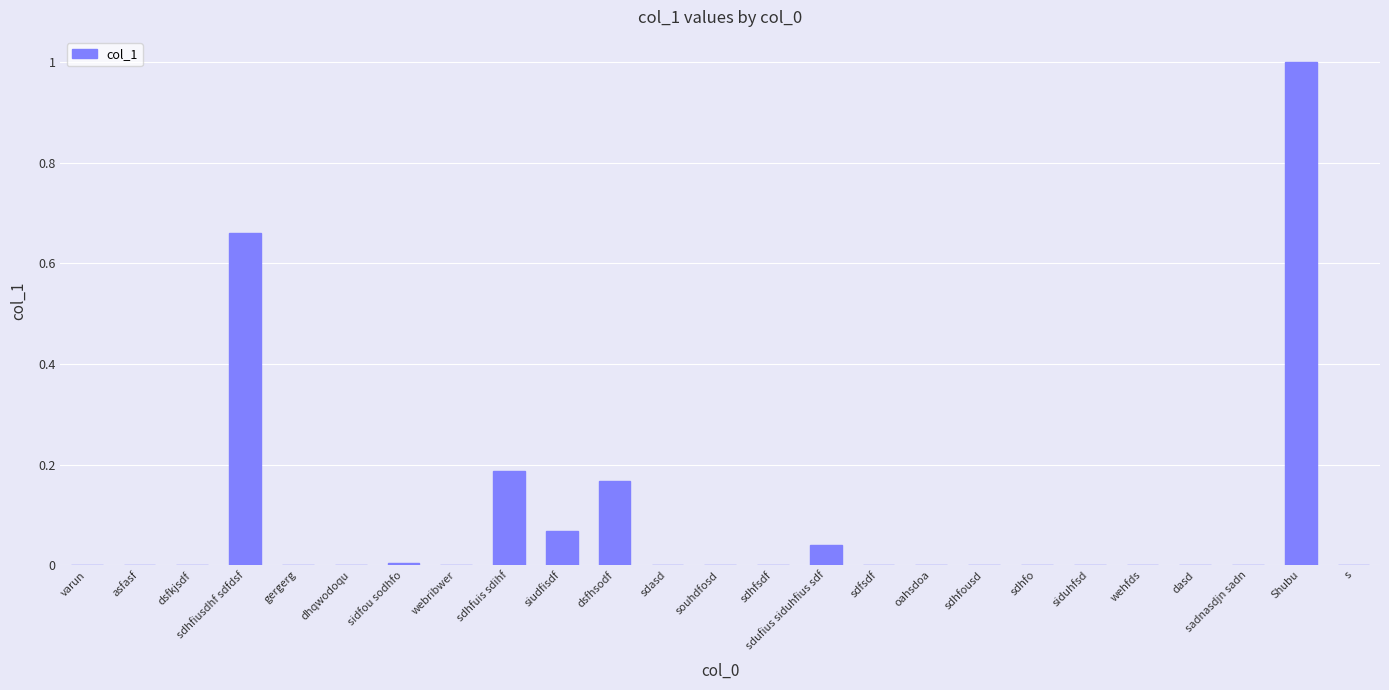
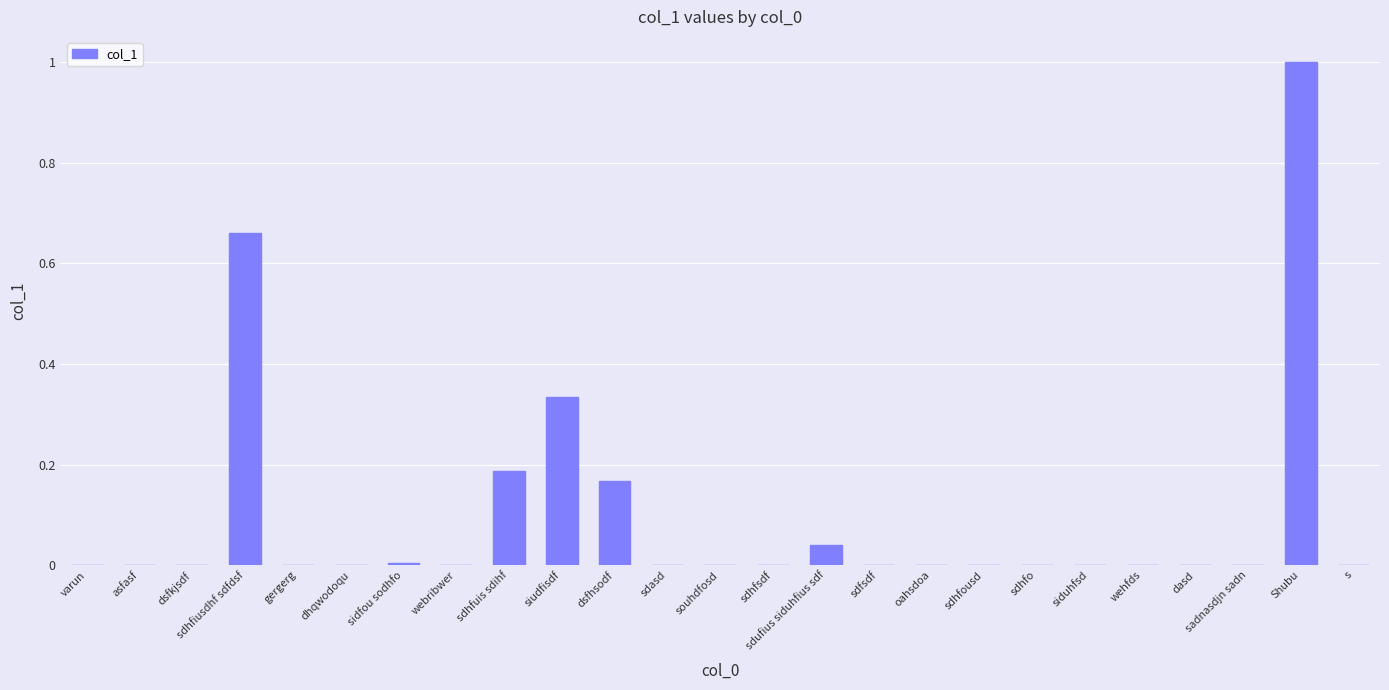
  {
    "sdhfiusdhf sdfdsf": 0.66,
    "sdhfuis sdihf": 0.19,
-   "siudfisdf": 0.07,
+   "siudfisdf": 0.33,
    "dsfhsodf": 0.17,
    "sdufius siduhfius sdf": 0.04,
    "Shubu": 1.00
  }
